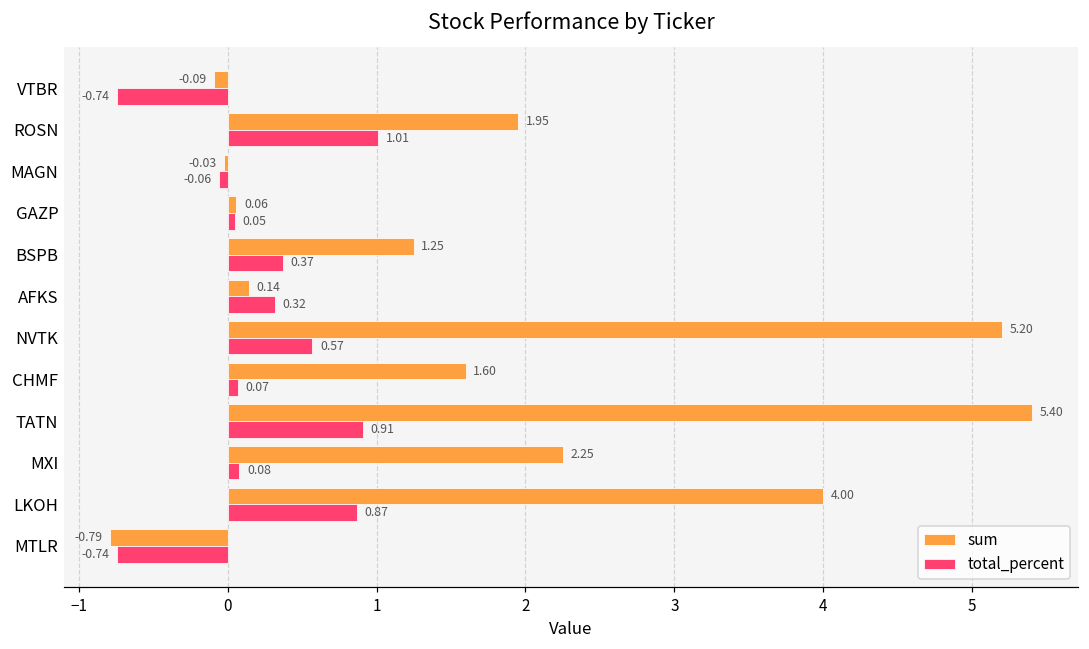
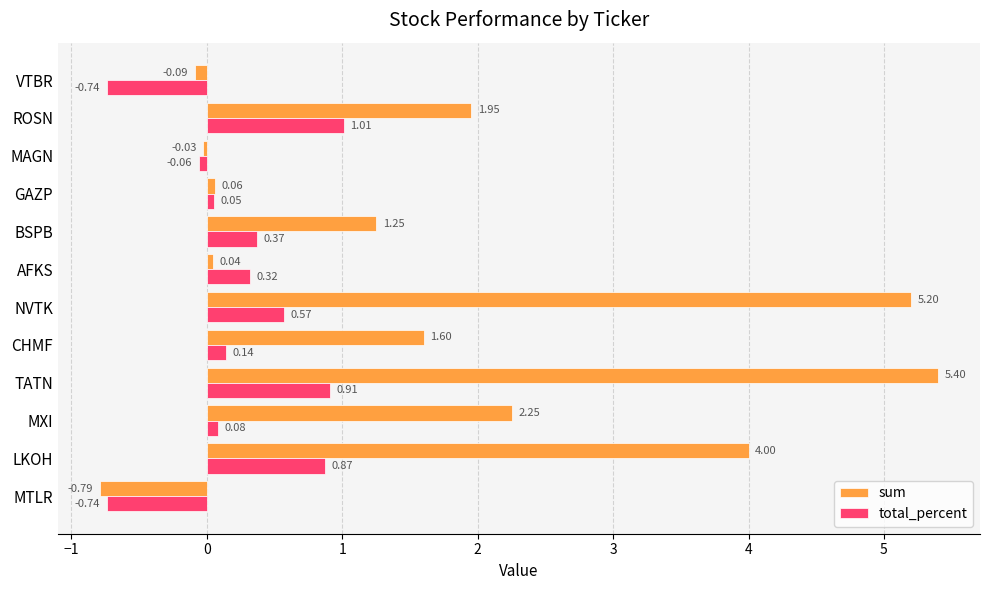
  {
    "sum": {
      "VTBR": -0.09,
      "ROSN": 1.95,
      "MAGN": -0.03,
      "GAZP": 0.06,
      "BSPB": 1.25,
-     "AFKS": 0.14,
+     "AFKS": 0.04,
      "NVTK": 5.20,
      "CHMF": 1.60,
      "TATN": 5.40,
      "MXI": 2.25,
      "LKOH": 4.00,
      "MTLR": -0.79
    },
    "total_percent": {
      "VTBR": -0.74,
      "ROSN": 1.01,
      "MAGN": -0.06,
      "GAZP": 0.05,
      "BSPB": 0.37,
      "AFKS": 0.32,
      "NVTK": 0.57,
-     "CHMF": 0.07,
+     "CHMF": 0.14,
      "TATN": 0.91,
      "MXI": 0.08,
      "LKOH": 0.87,
      "MTLR": -0.74
    }
  }
